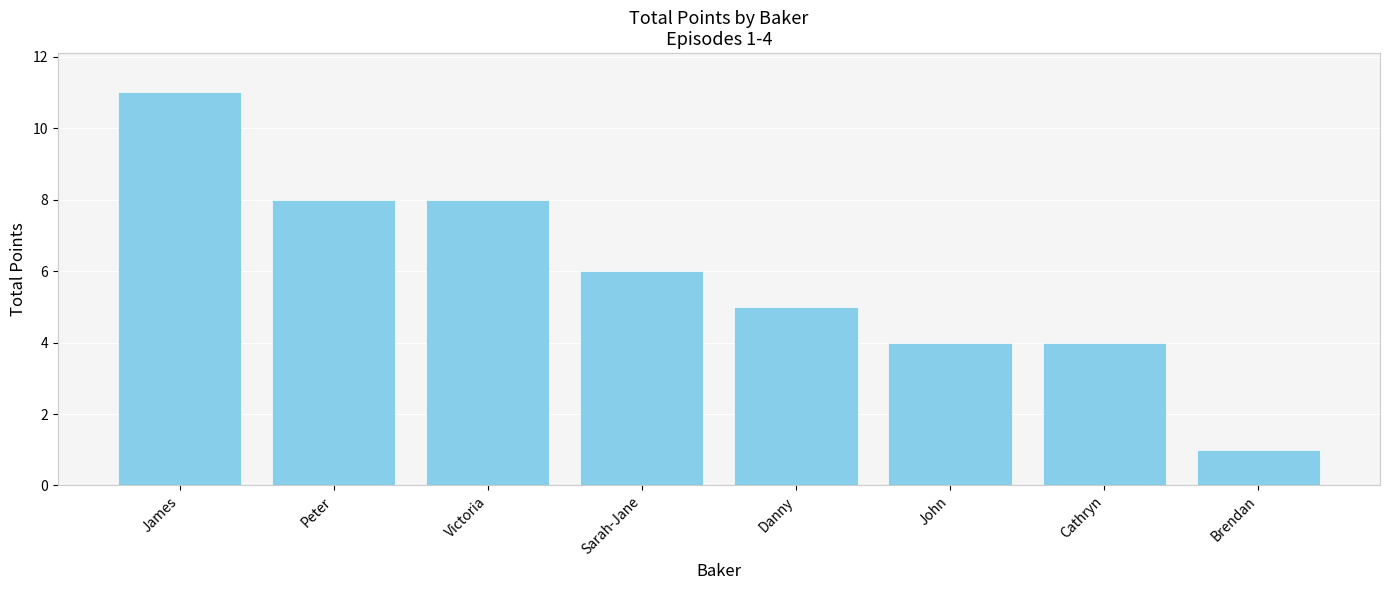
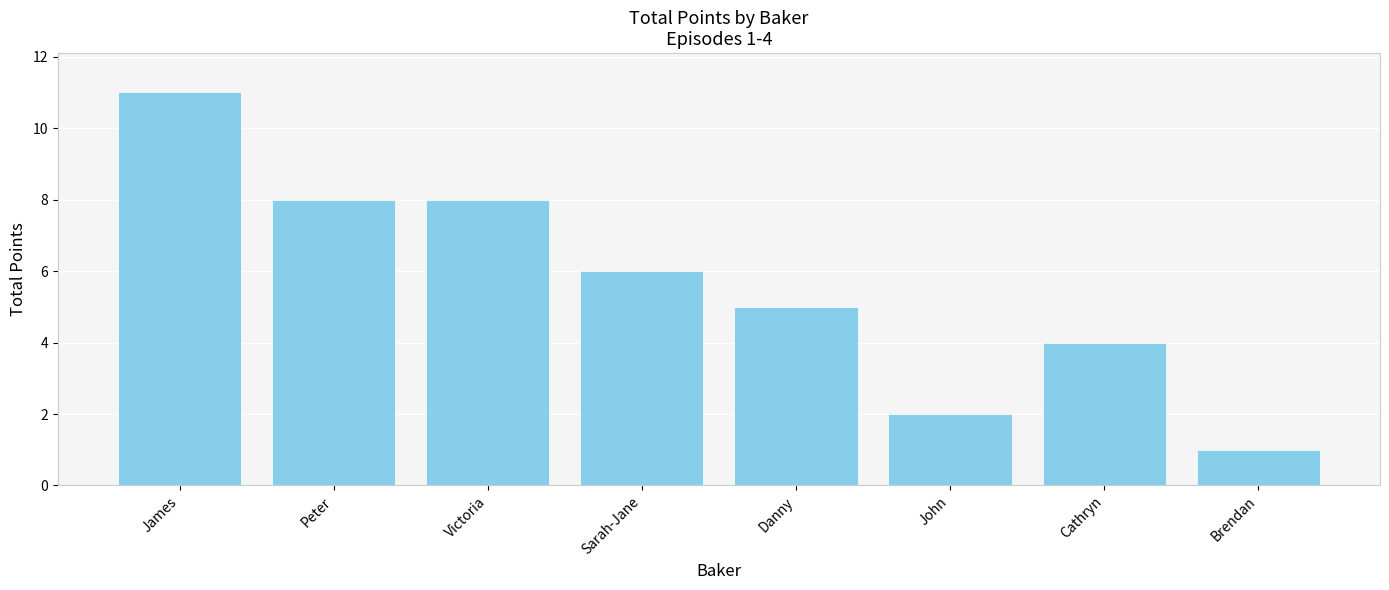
  {
    "James": 11,
    "Peter": 8,
    "Victoria": 8,
    "Sarah-Jane": 6,
    "Danny": 5,
-   "John": 4,
+   "John": 2,
    "Cathryn": 4,
    "Brendan": 1
  }
